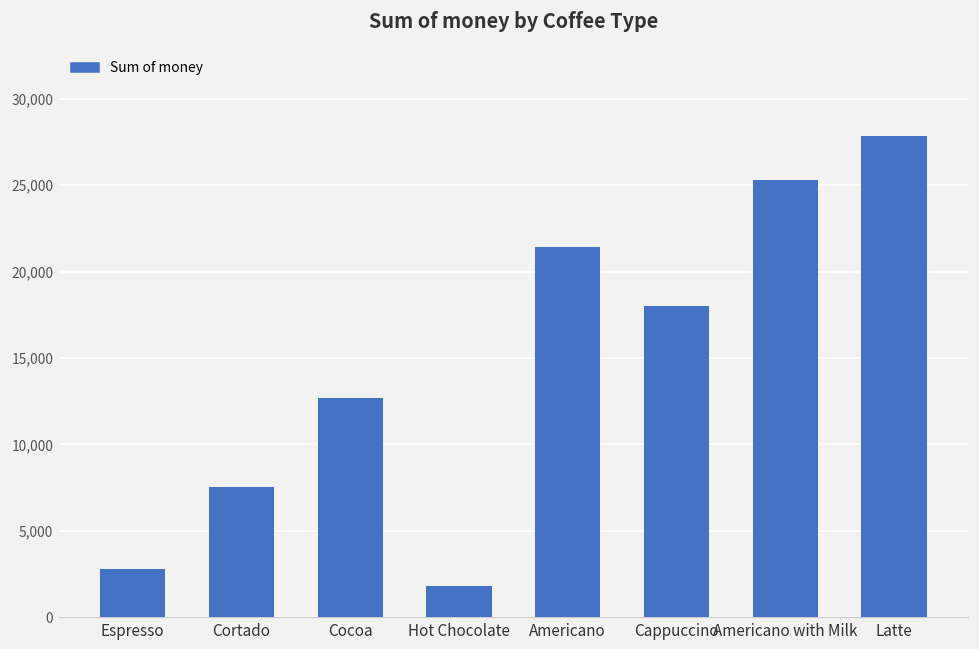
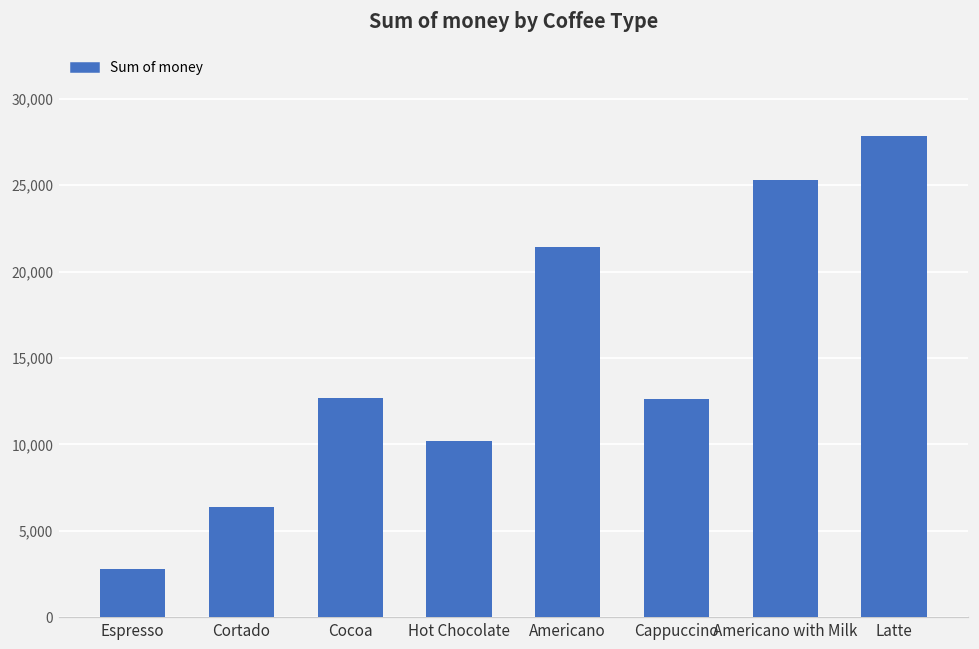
  {
    "Espresso": "2,800",
-   "Cortado": "7,500",
+   "Cortado": "6,400",
    "Cocoa": "12,700",
-   "Hot Chocolate": "1,800",
+   "Hot Chocolate": "10,200",
    "Americano": "21,400",
-   "Cappuccino": "18,000",
+   "Cappuccino": "12,600",
    "Americano with Milk": "25,300",
    "Latte": "27,900"
  }
